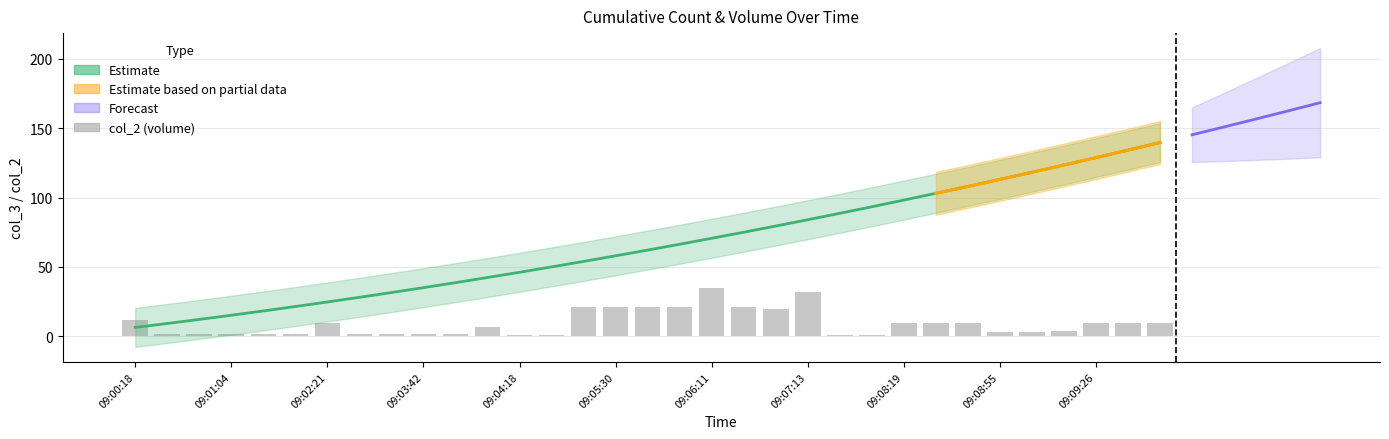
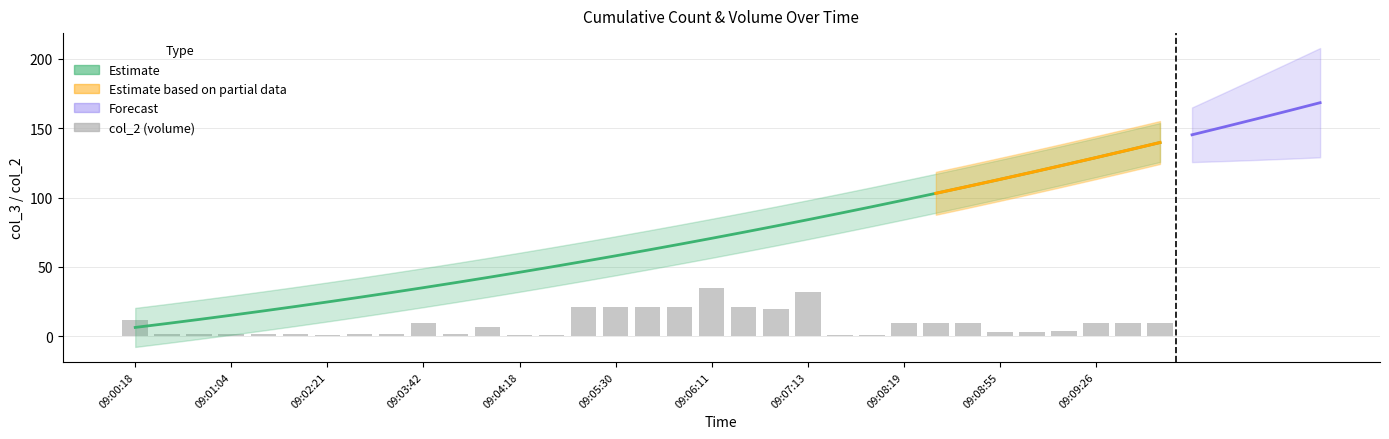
  {
    "col_2 (volume)": {
      "09:00:18": 12,
      "09:01:04": 2,
-     "09:02:21": 10,
-     "09:03:42": 2,
+     "09:02:21": 1,
+     "09:03:42": 10,
      "09:05:30": 21,
      "09:06:11": 35,
      "09:07:13": 32,
      "09:08:19": 10,
      "09:08:55": 3,
      "09:09:26": 10
    }
  }
